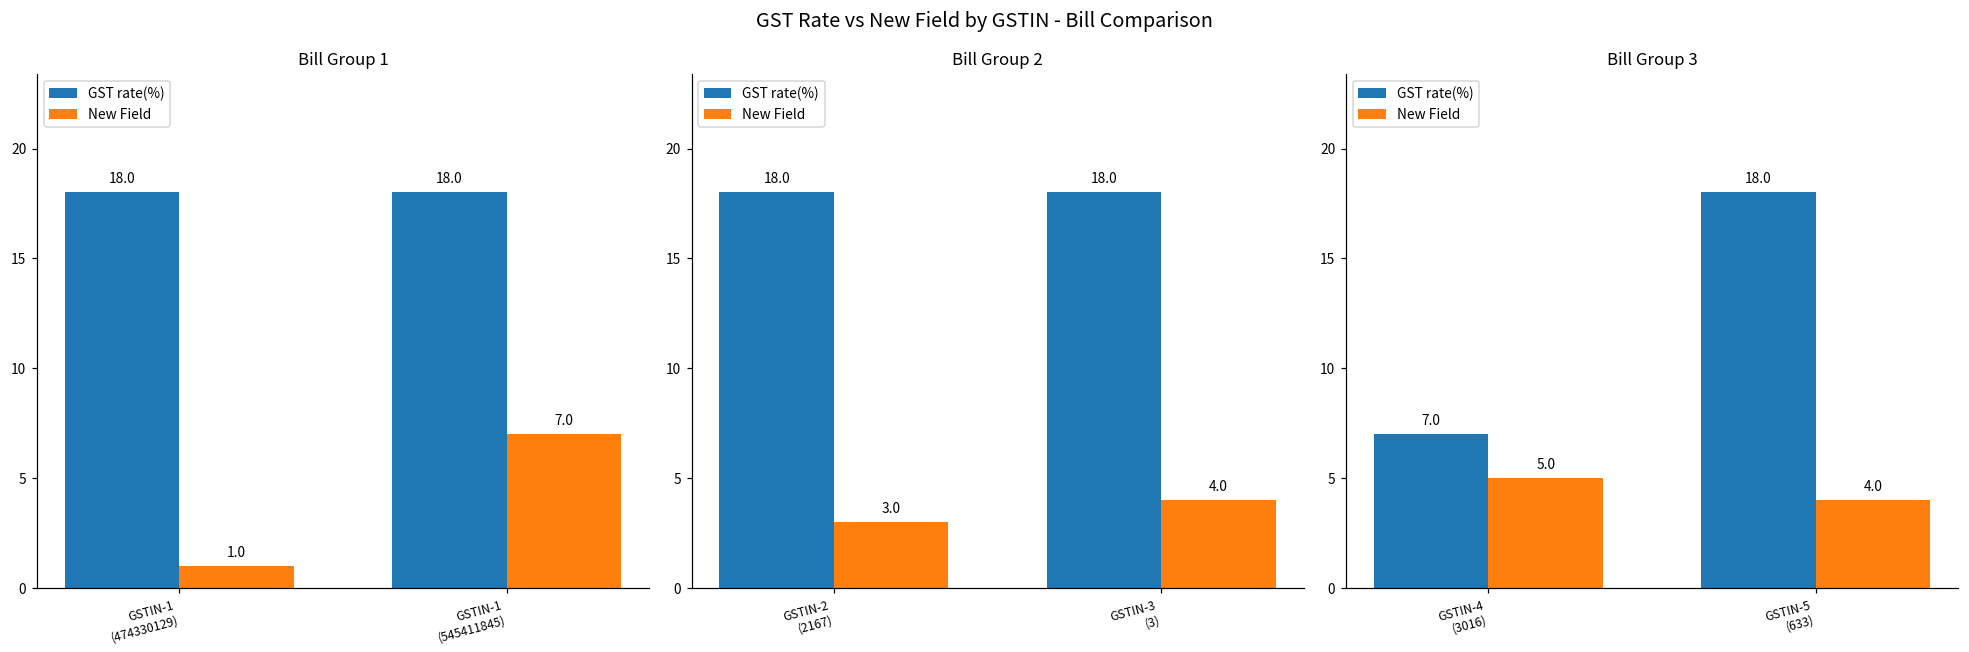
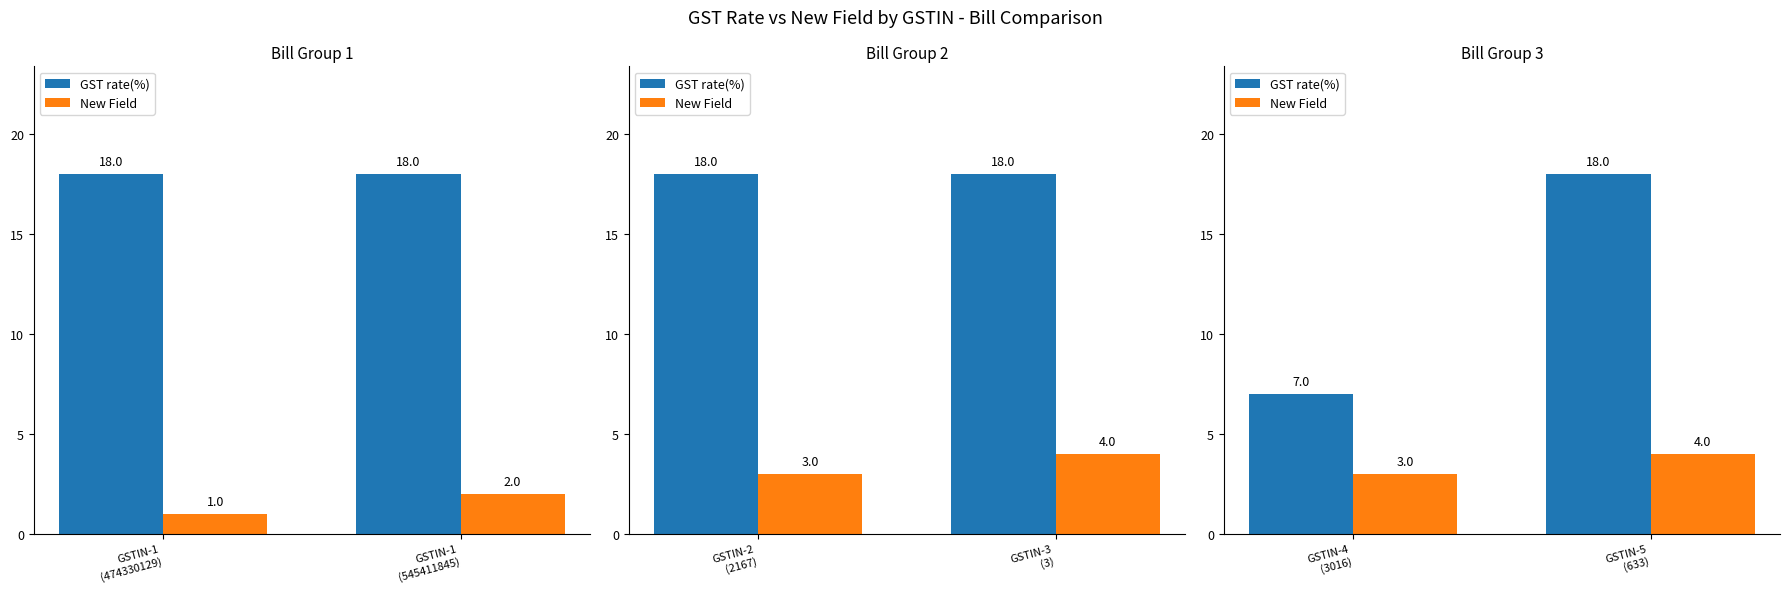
  {
    "Bill Group 1": {
      "GST rate(%)": {
        "GSTIN-1 (474330129)": 18.0,
        "GSTIN-1 (545411845)": 18.0
      },
      "New Field": {
        "GSTIN-1 (474330129)": 1.0,
-       "GSTIN-1 (545411845)": 7.0
+       "GSTIN-1 (545411845)": 2.0
      }
    },
    "Bill Group 2": {
      "GST rate(%)": {
        "GSTIN-2 (2167)": 18.0,
        "GSTIN-3 (3)": 18.0
      },
      "New Field": {
        "GSTIN-2 (2167)": 3.0,
        "GSTIN-3 (3)": 4.0
      }
    },
    "Bill Group 3": {
      "GST rate(%)": {
        "GSTIN-4 (3016)": 7.0,
        "GSTIN-5 (633)": 18.0
      },
      "New Field": {
-       "GSTIN-4 (3016)": 5.0,
+       "GSTIN-4 (3016)": 3.0,
        "GSTIN-5 (633)": 4.0
      }
    }
  }
